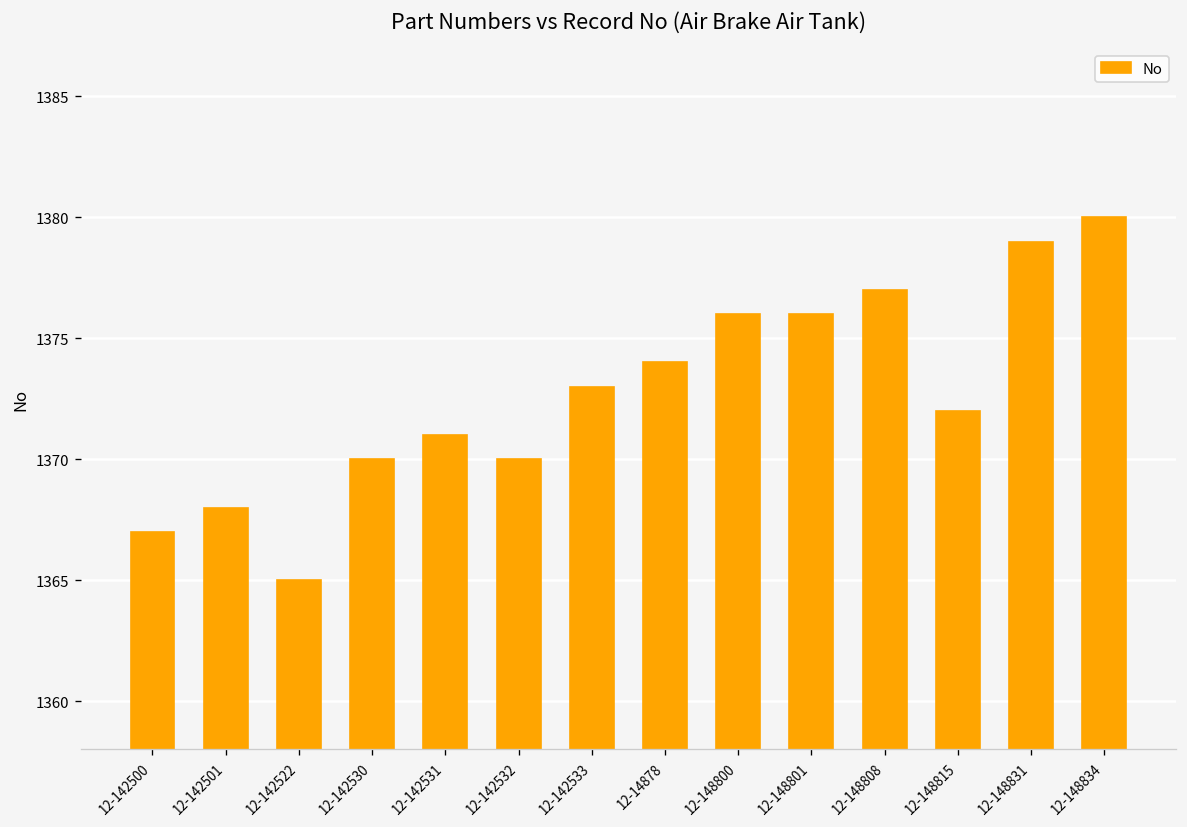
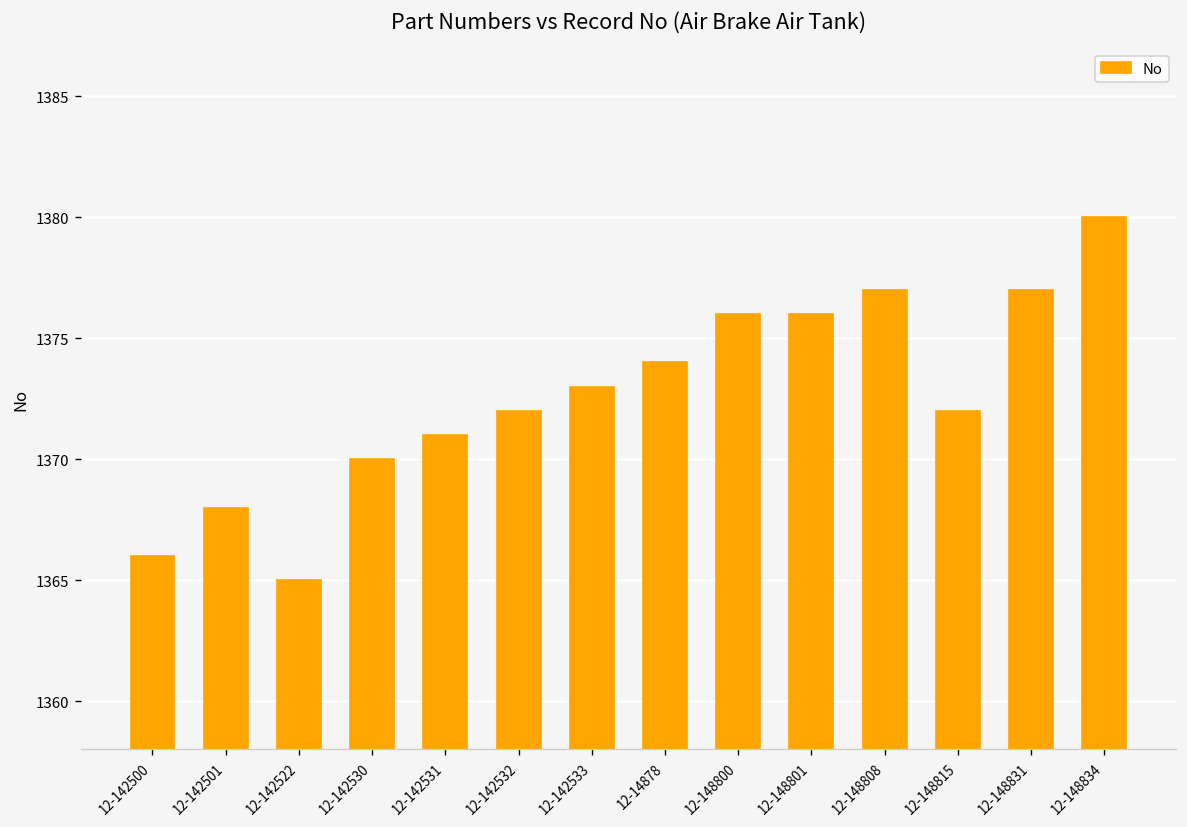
  {
-   "12-142500": 1367,
+   "12-142500": 1366,
    "12-142501": 1368,
    "12-142522": 1365,
    "12-142530": 1370,
    "12-142531": 1371,
-   "12-142532": 1370,
+   "12-142532": 1372,
    "12-142533": 1373,
    "12-14878": 1374,
    "12-148800": 1376,
    "12-148801": 1376,
    "12-148808": 1377,
    "12-148815": 1372,
-   "12-148831": 1379,
+   "12-148831": 1377,
    "12-148834": 1380
  }
